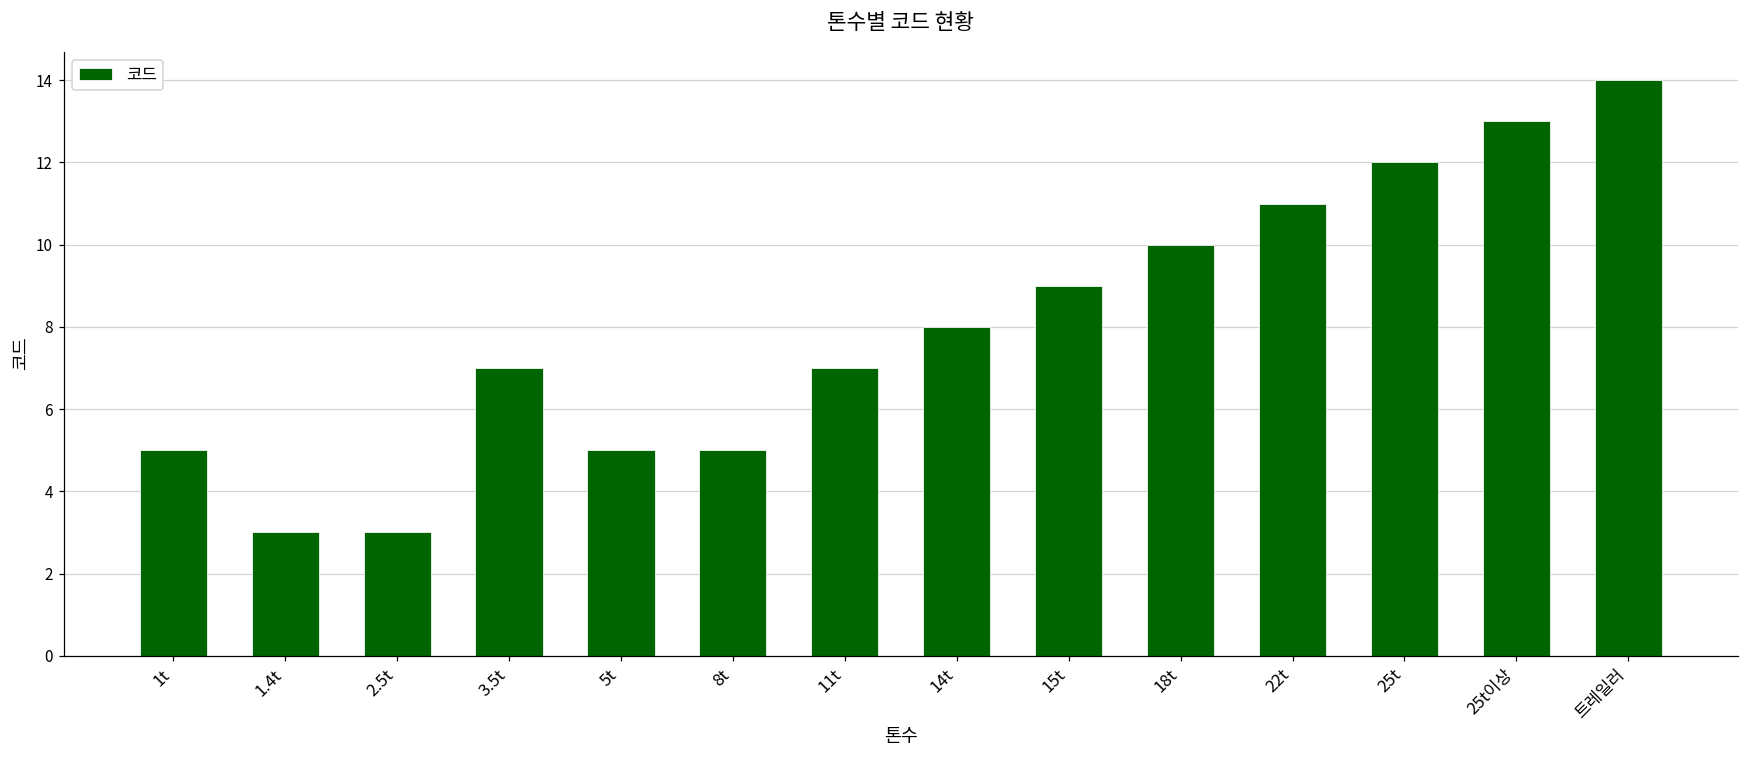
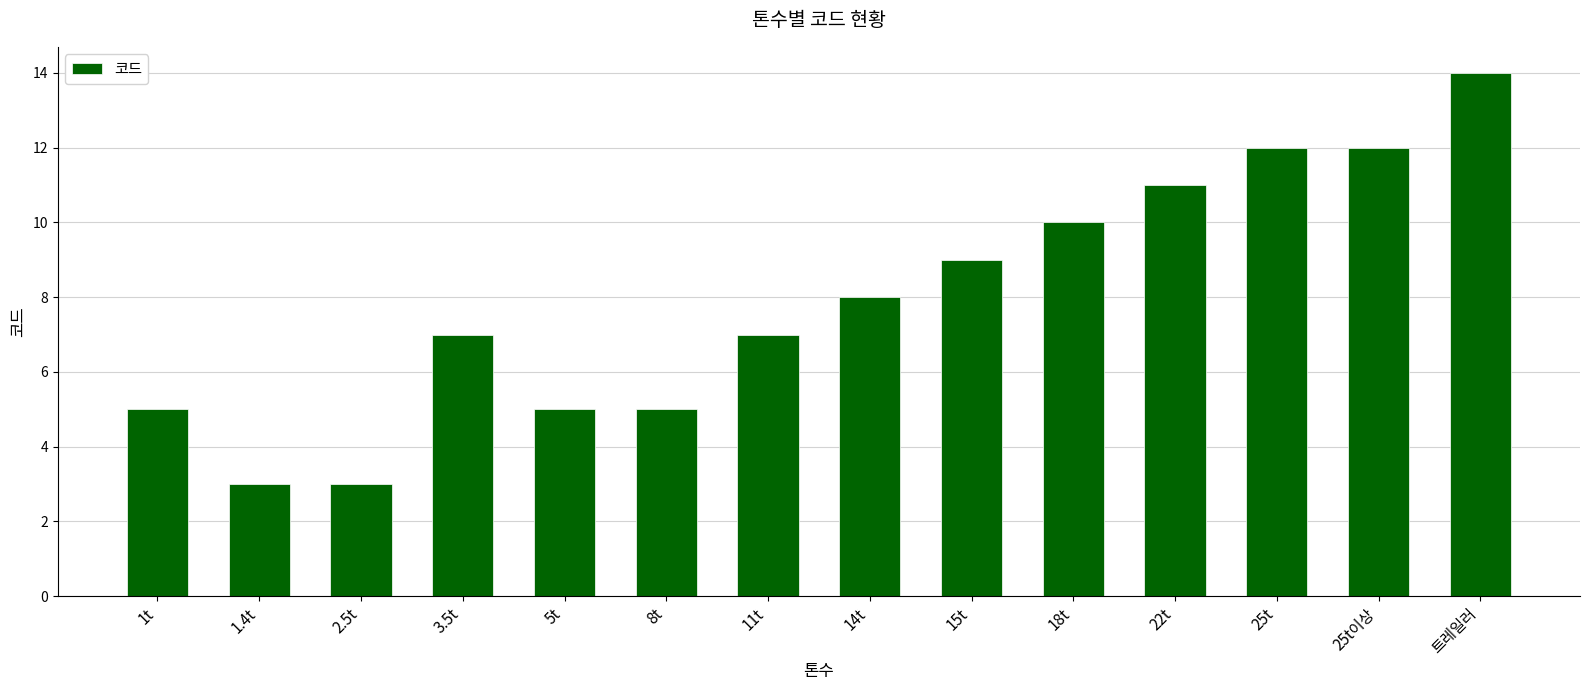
  {
    "1t": 5,
    "1.4t": 3,
    "2.5t": 3,
    "3.5t": 7,
    "5t": 5,
    "8t": 5,
    "11t": 7,
    "14t": 8,
    "15t": 9,
    "18t": 10,
    "22t": 11,
    "25t": 12,
-   "25t이상": 13,
+   "25t이상": 12,
    "트레일러": 14
  }
